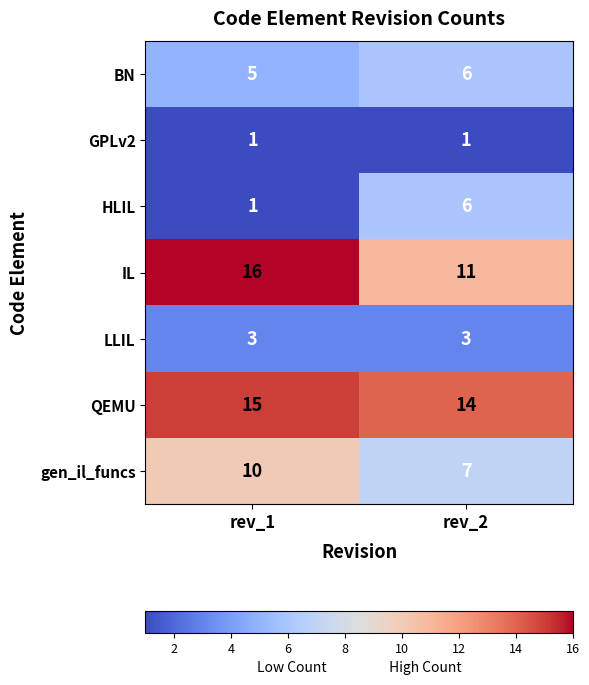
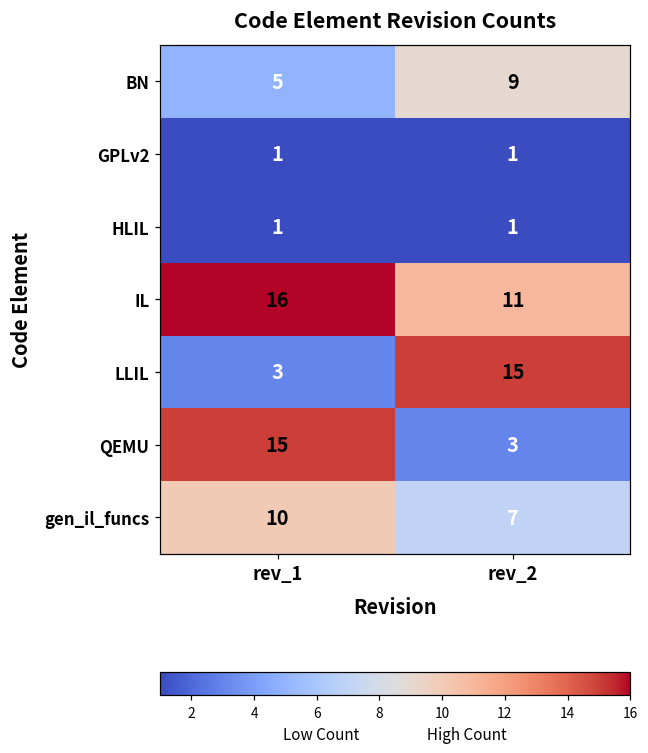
  {
    "BN": {
      "rev_1": 5,
-     "rev_2": 6
+     "rev_2": 9
    },
    "GPLv2": {
      "rev_1": 1,
      "rev_2": 1
    },
    "HLIL": {
      "rev_1": 1,
-     "rev_2": 6
+     "rev_2": 1
    },
    "IL": {
      "rev_1": 16,
      "rev_2": 11
    },
    "LLIL": {
      "rev_1": 3,
-     "rev_2": 3
+     "rev_2": 15
    },
    "QEMU": {
      "rev_1": 15,
-     "rev_2": 14
+     "rev_2": 3
    },
    "gen_il_funcs": {
      "rev_1": 10,
      "rev_2": 7
    }
  }
